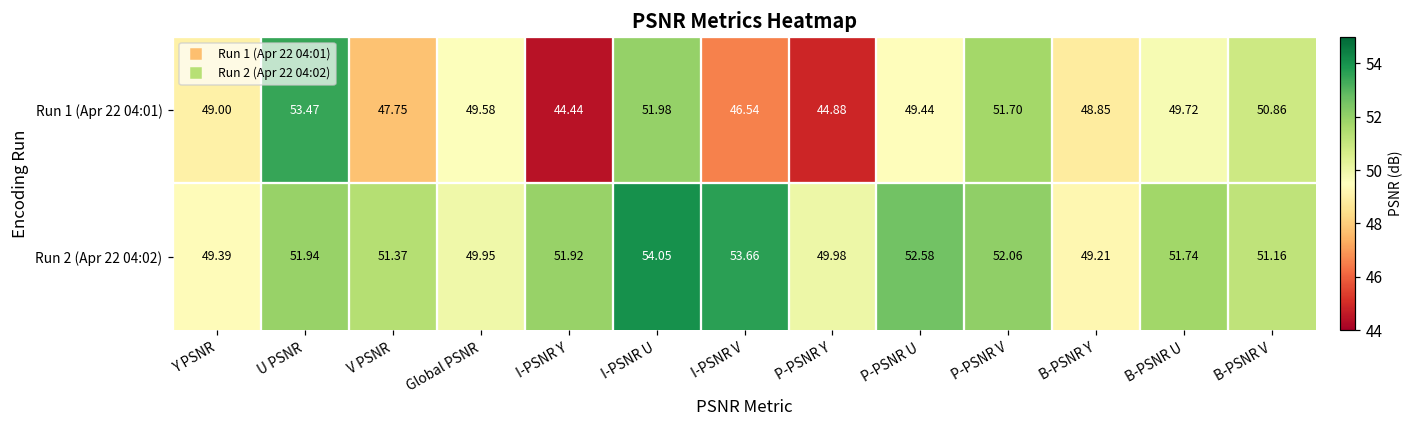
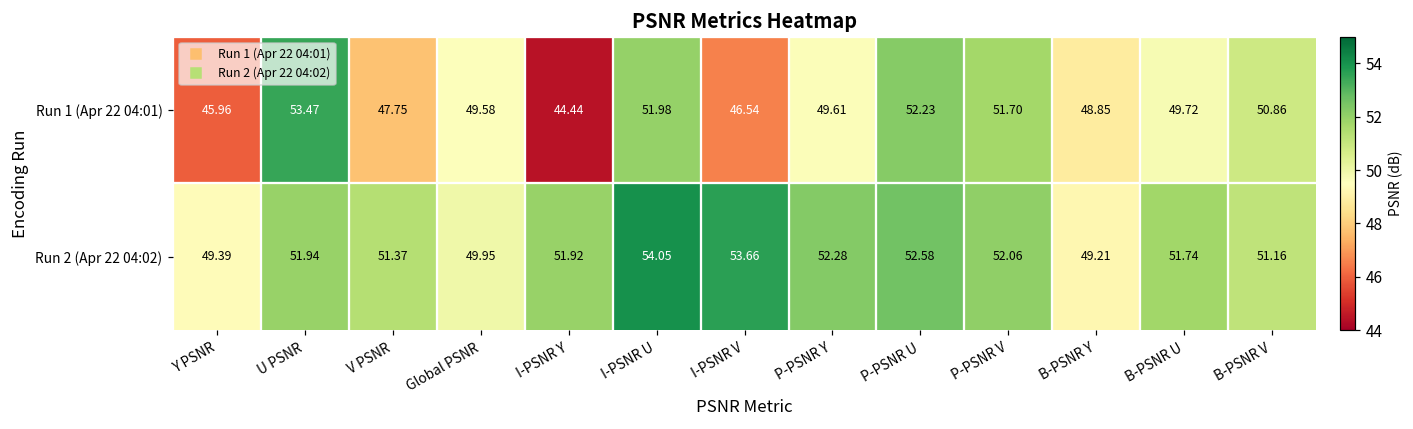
  {
    "Run 1 (Apr 22 04:01)": {
-     "Y PSNR": 49.00,
+     "Y PSNR": 45.96,
      "U PSNR": 53.47,
      "V PSNR": 47.75,
      "Global PSNR": 49.58,
      "I-PSNR Y": 44.44,
      "I-PSNR U": 51.98,
      "I-PSNR V": 46.54,
-     "P-PSNR Y": 44.88,
-     "P-PSNR U": 49.44,
+     "P-PSNR Y": 49.61,
+     "P-PSNR U": 52.23,
      "P-PSNR V": 51.70,
      "B-PSNR Y": 48.85,
      "B-PSNR U": 49.72,
      "B-PSNR V": 50.86
    },
    "Run 2 (Apr 22 04:02)": {
      "Y PSNR": 49.39,
      "U PSNR": 51.94,
      "V PSNR": 51.37,
      "Global PSNR": 49.95,
      "I-PSNR Y": 51.92,
      "I-PSNR U": 54.05,
      "I-PSNR V": 53.66,
-     "P-PSNR Y": 49.98,
+     "P-PSNR Y": 52.28,
      "P-PSNR U": 52.58,
      "P-PSNR V": 52.06,
      "B-PSNR Y": 49.21,
      "B-PSNR U": 51.74,
      "B-PSNR V": 51.16
    }
  }
